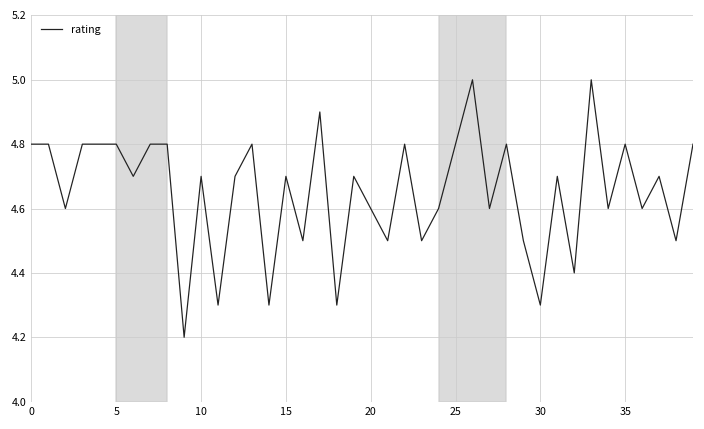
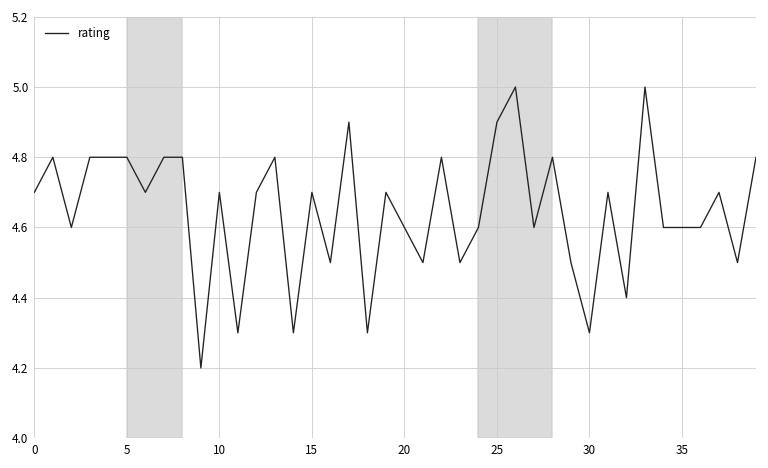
  {
-   "0": 4.8,
+   "0": 4.7,
    "5": 4.8,
    "10": 4.7,
    "15": 4.7,
    "20": 4.6,
-   "25": 4.8,
+   "25": 4.9,
    "30": 4.3,
-   "35": 4.8
+   "35": 4.6
  }
